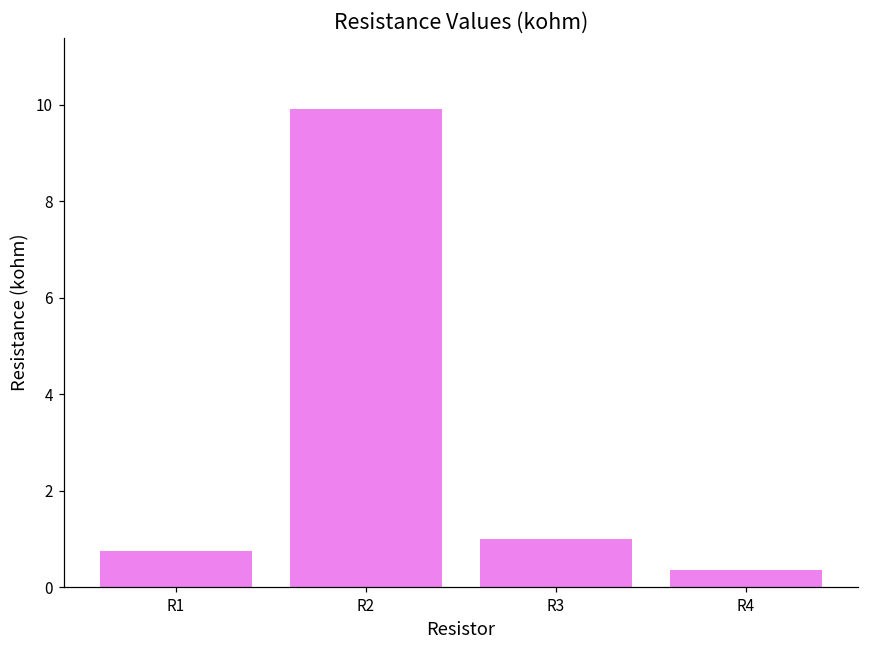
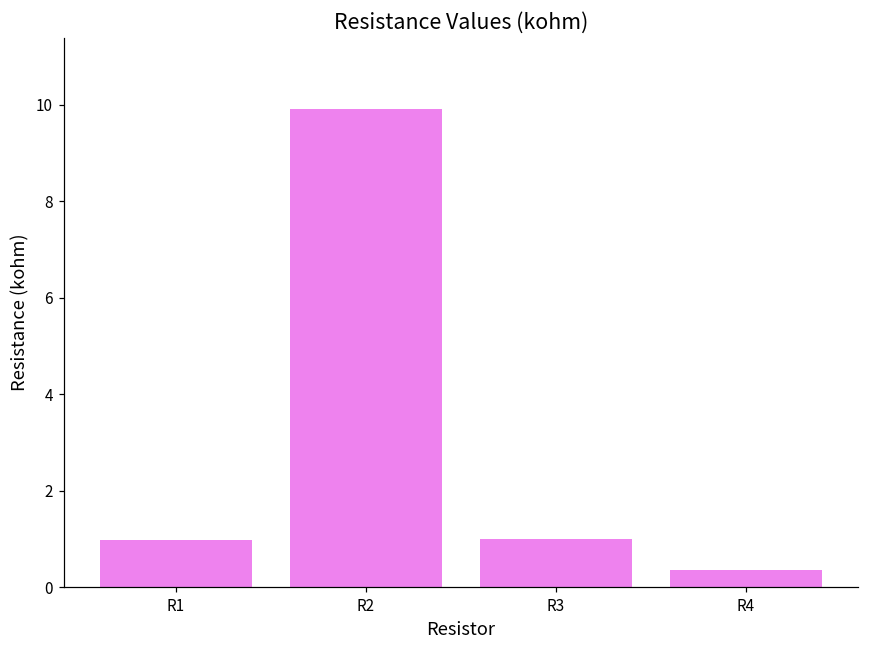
  {
-   "R1": 0.8,
+   "R1": 1.0,
    "R2": 9.9,
    "R3": 1.0,
    "R4": 0.4
  }
